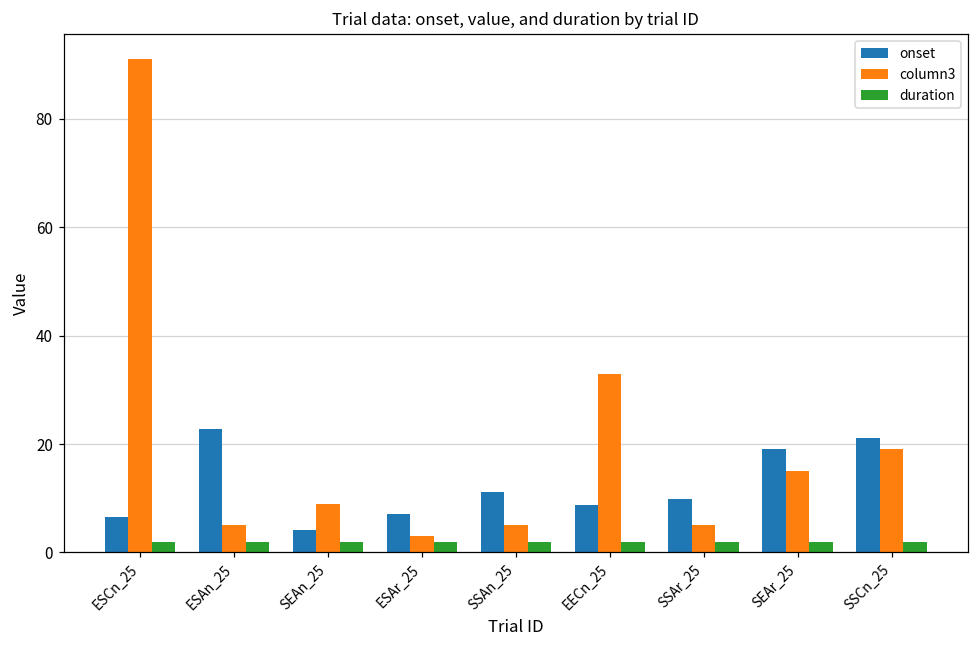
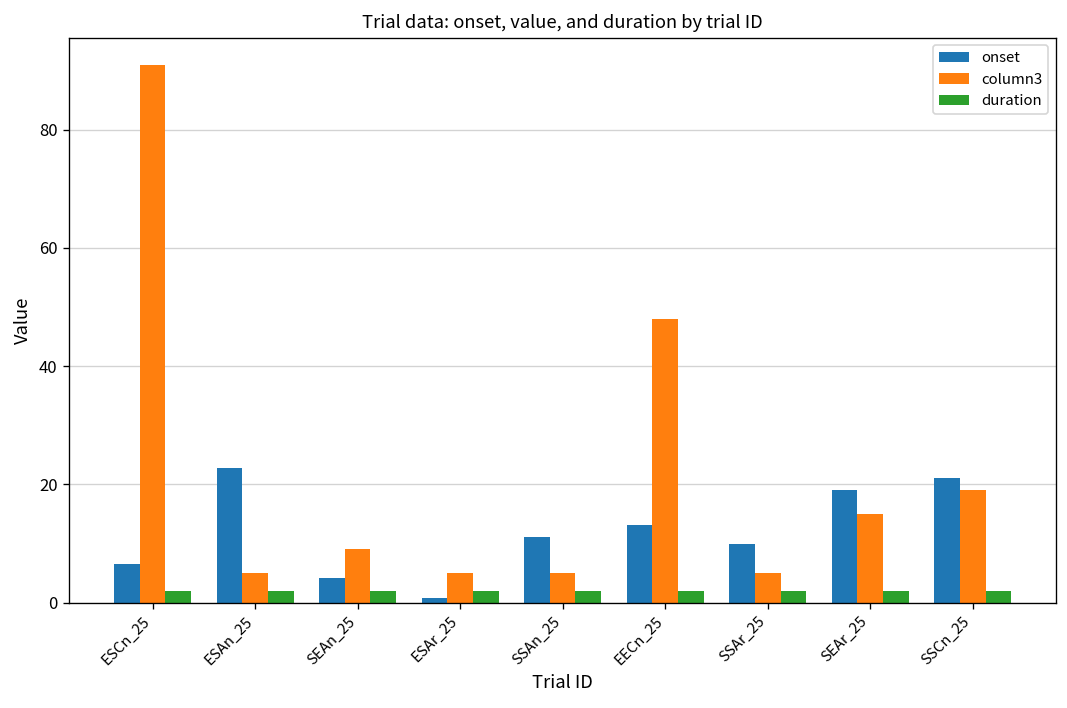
  {
    "onset": {
      "ESCn_25": 6,
      "ESAn_25": 23,
      "SEAn_25": 4,
-     "ESAr_25": 7,
+     "ESAr_25": 1,
      "SSAn_25": 11,
-     "EECn_25": 9,
+     "EECn_25": 13,
      "SSAr_25": 10,
      "SEAr_25": 19,
      "SSCn_25": 21
    },
    "column3": {
      "ESCn_25": 91,
      "ESAn_25": 5,
      "SEAn_25": 9,
-     "ESAr_25": 3,
+     "ESAr_25": 5,
      "SSAn_25": 5,
-     "EECn_25": 33,
+     "EECn_25": 48,
      "SSAr_25": 5,
      "SEAr_25": 15,
      "SSCn_25": 19
    },
    "duration": {
      "ESCn_25": 2,
      "ESAn_25": 2,
      "SEAn_25": 2,
      "ESAr_25": 2,
      "SSAn_25": 2,
      "EECn_25": 2,
      "SSAr_25": 2,
      "SEAr_25": 2,
      "SSCn_25": 2
    }
  }
